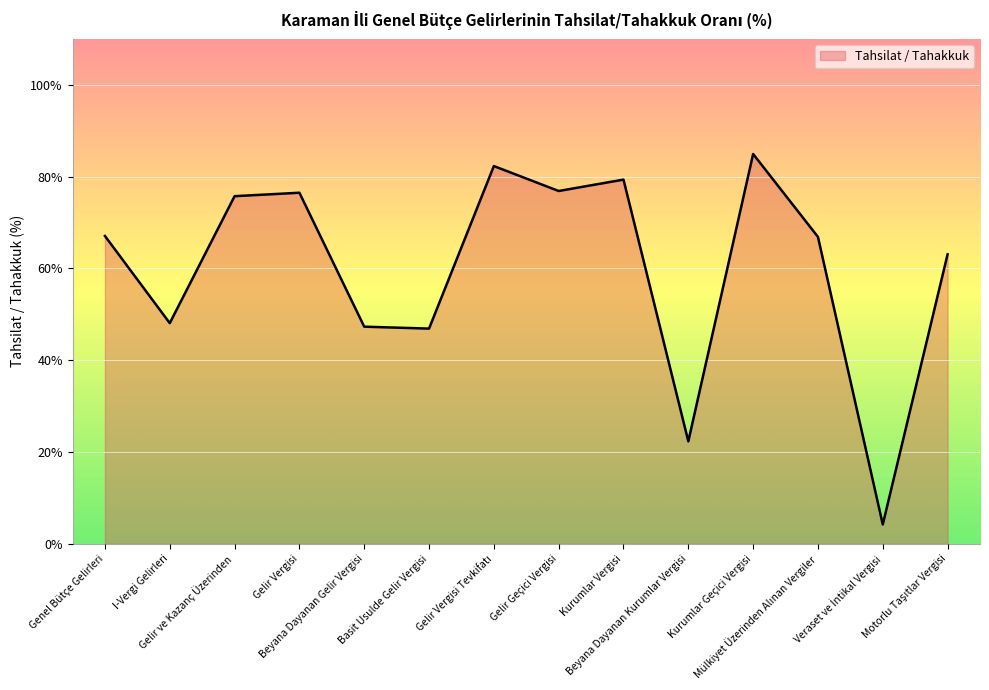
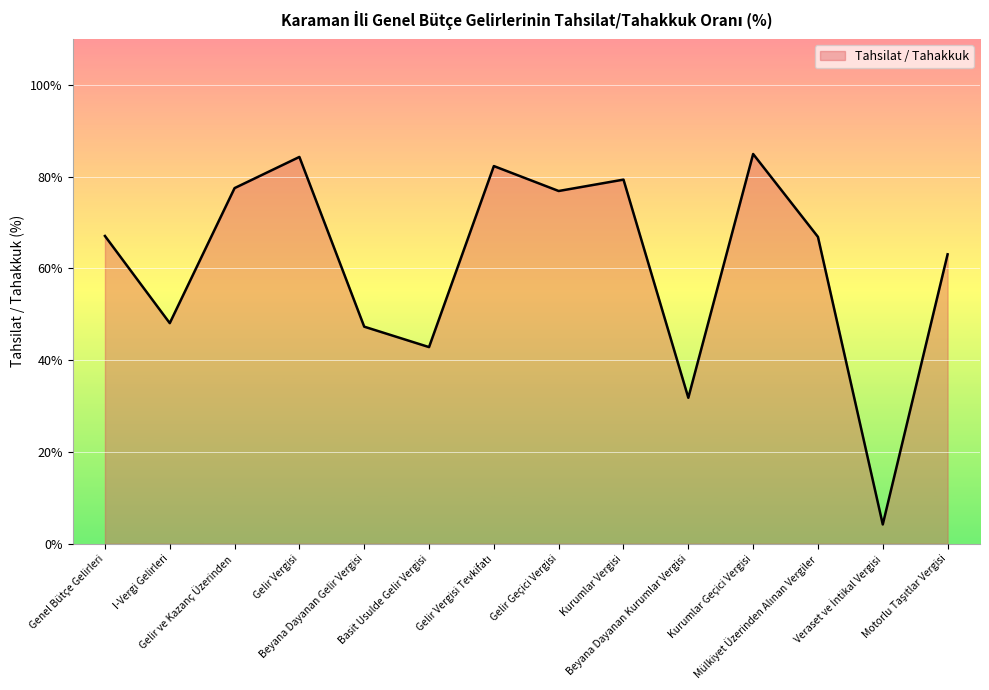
  {
    "Genel Bütçe Gelirleri": "67%",
    "I-Vergi Gelirleri": "48%",
-   "Gelir ve Kazanç Üzerinden": "76%",
-   "Gelir Vergisi": "76%",
+   "Gelir ve Kazanç Üzerinden": "77%",
+   "Gelir Vergisi": "84%",
    "Beyana Dayanan Gelir Vergisi": "47%",
-   "Basit Usulde Gelir Vergisi": "47%",
+   "Basit Usulde Gelir Vergisi": "43%",
    "Gelir Vergisi Tevkifatı": "82%",
    "Gelir Geçici Vergisi": "77%",
    "Kurumlar Vergisi": "79%",
-   "Beyana Dayanan Kurumlar Vergisi": "22%",
+   "Beyana Dayanan Kurumlar Vergisi": "32%",
    "Kurumlar Geçici Vergisi": "85%",
    "Mülkiyet Üzerinden Alınan Vergiler": "67%",
    "Veraset ve İntikal Vergisi": "4%",
    "Motorlu Taşıtlar Vergisi": "63%"
  }
